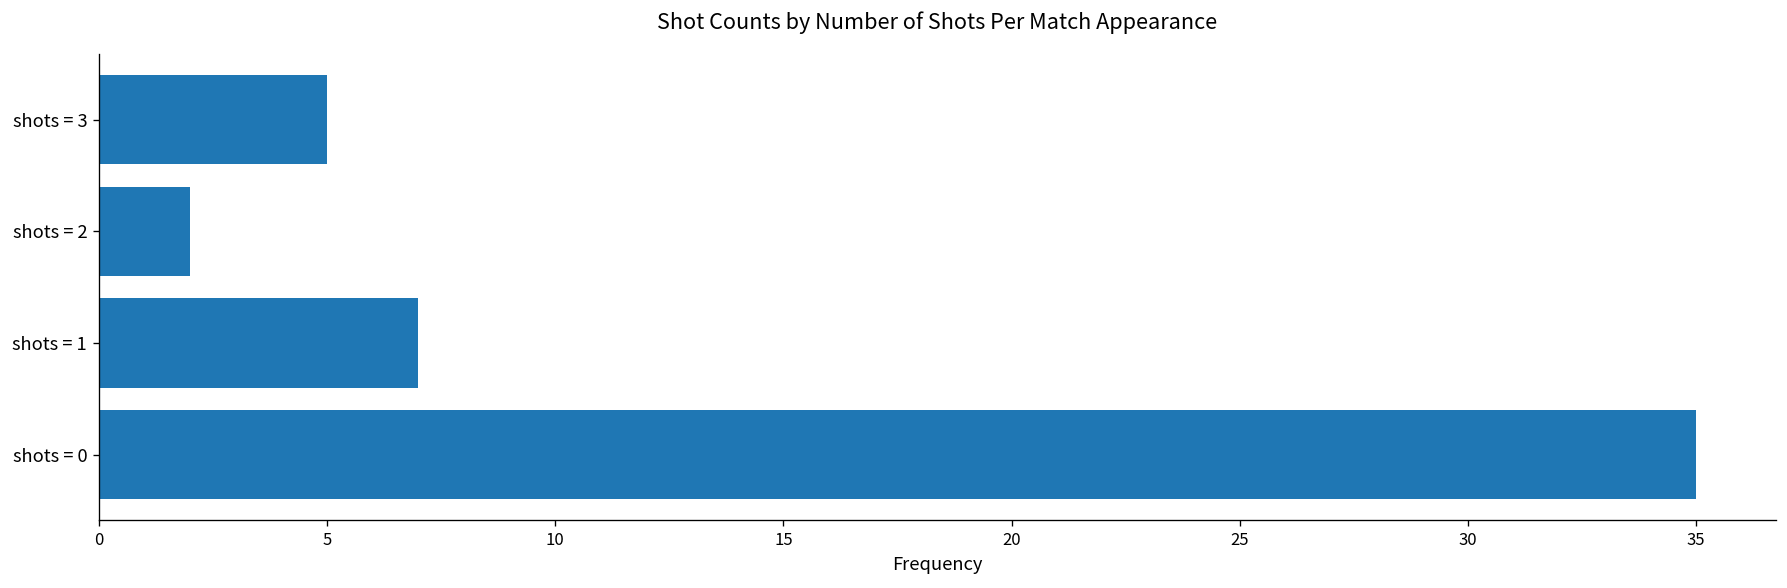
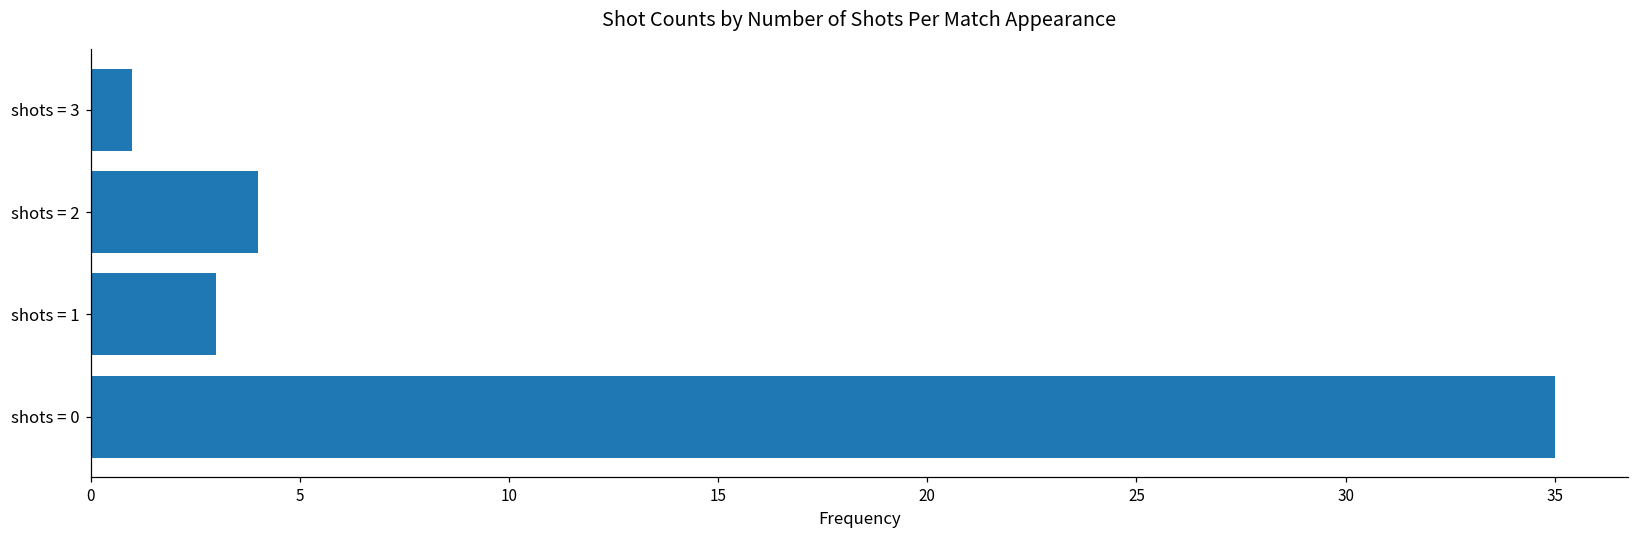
  {
-   "shots = 3": 5,
-   "shots = 2": 2,
-   "shots = 1": 7,
+   "shots = 3": 1,
+   "shots = 2": 4,
+   "shots = 1": 3,
    "shots = 0": 35
  }
